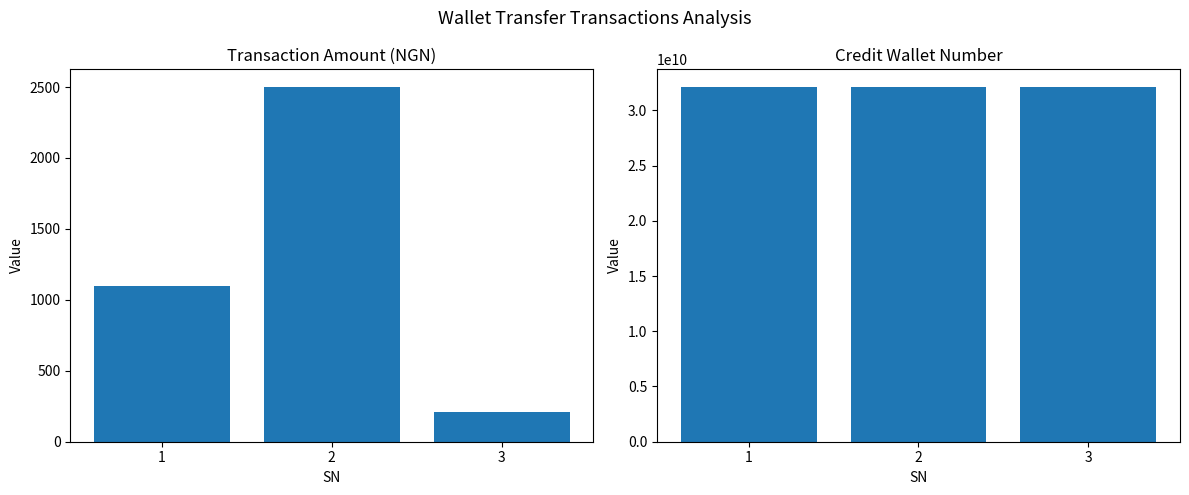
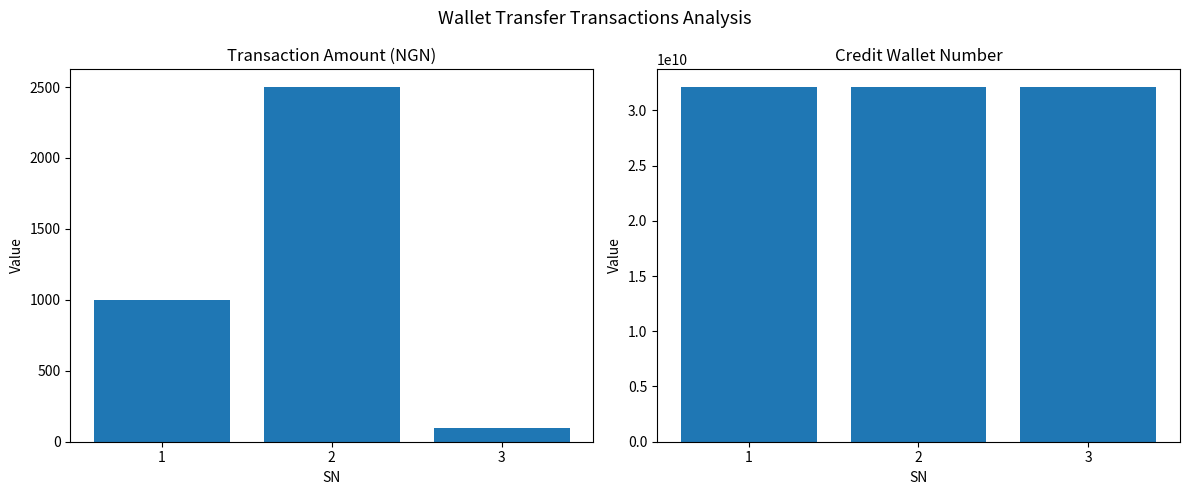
  {
    "Transaction Amount (NGN)": {
-     "1": 1100,
+     "1": 1000,
      "2": 2500,
-     "3": 210
+     "3": 100
    },
    "Credit Wallet Number": {
      "1": 32100000000,
      "2": 32100000000,
      "3": 32100000000
    }
  }
